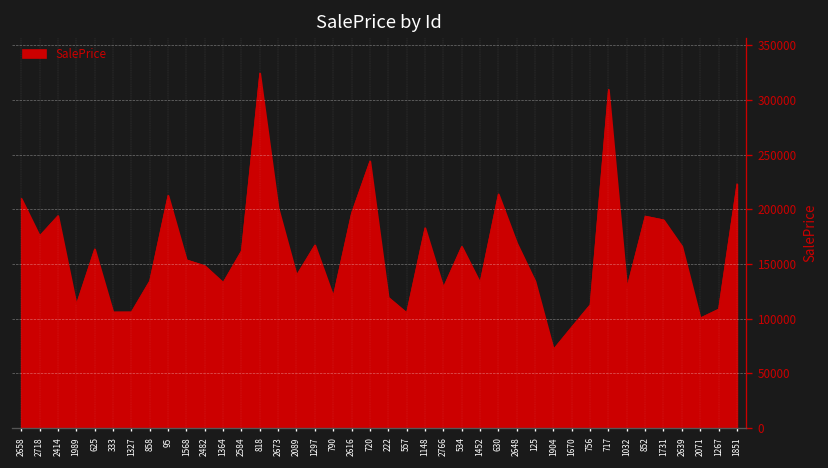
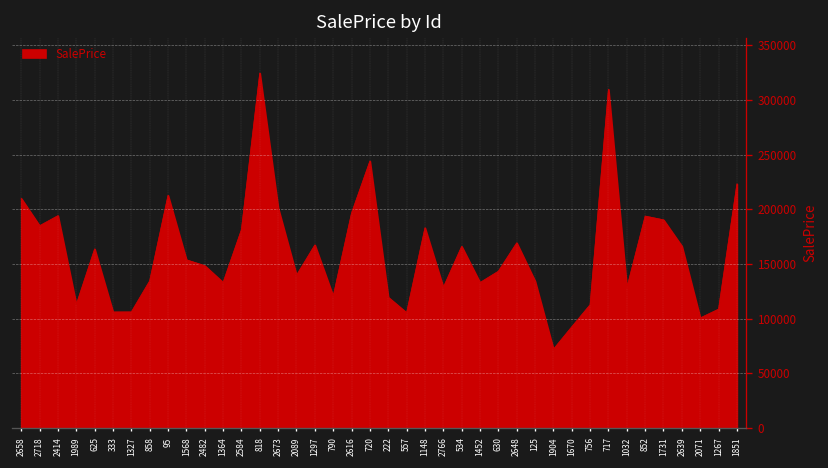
  {
    "2658": 210000,
-   "2718": 176000,
+   "2718": 185000,
    "2414": 190000,
    "1989": 110000,
    "625": 160000,
    "333": 110000,
    "1327": 110000,
    "858": 130000,
    "95": 210000,
    "1568": 150000,
    "2482": 150000,
    "1364": 130000,
-   "2584": 160000,
+   "2584": 180000,
    "818": 320000,
    "2673": 200000,
    "2089": 140000,
    "1297": 170000,
    "790": 120000,
    "2616": 200000,
    "720": 240000,
    "222": 120000,
    "557": 110000,
    "1148": 180000,
    "2766": 130000,
    "534": 170000,
    "1452": 130000,
-   "630": 210000,
+   "630": 140000,
    "2648": 170000,
    "125": 130000,
    "1904": 70000,
    "1670": 90000,
    "756": 110000,
    "717": 310000,
    "1032": 130000,
    "852": 190000,
    "1731": 190000,
    "2639": 170000,
    "2071": 100000,
    "1267": 110000,
    "1851": 220000
  }
